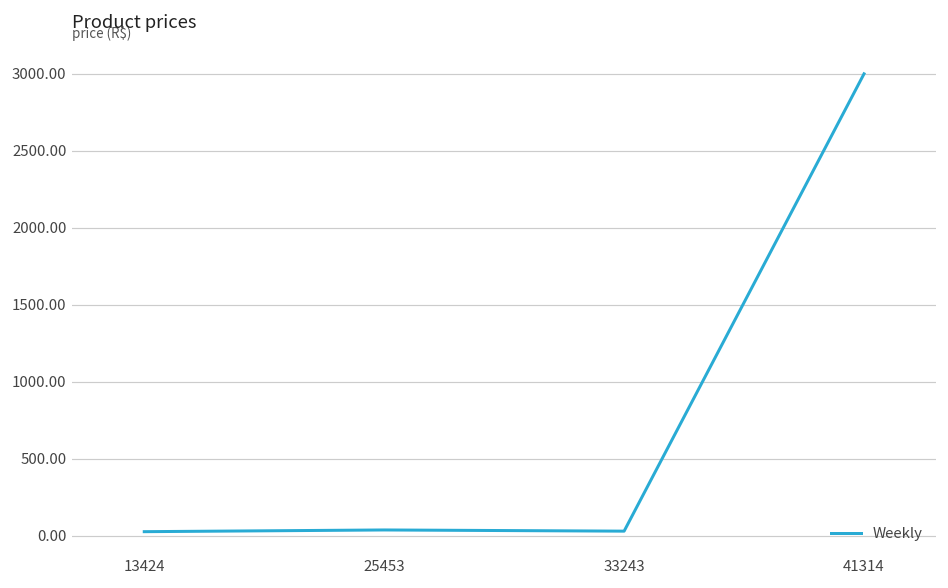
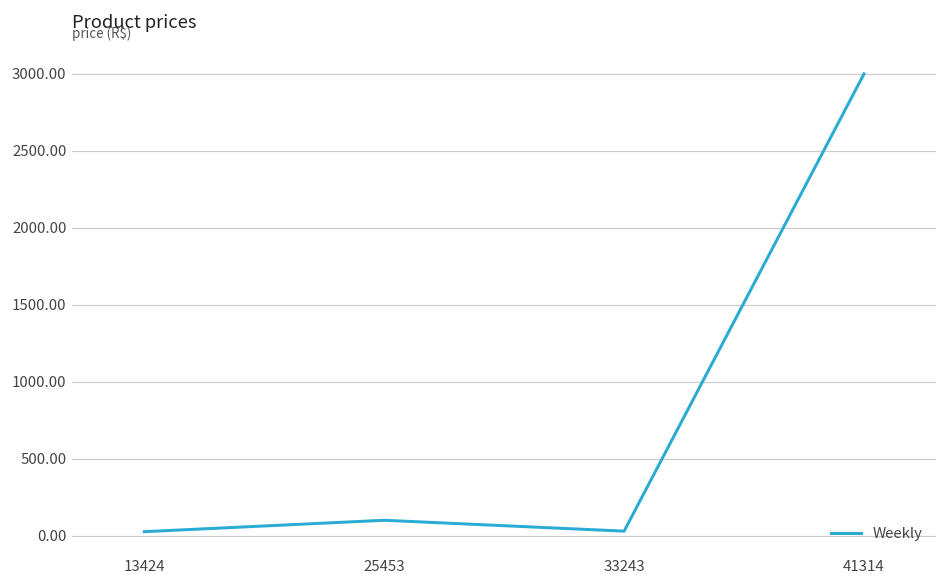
  {
    "13424": 30,
-   "25453": 40,
+   "25453": 100,
    "33243": 30,
    "41314": 3000
  }
